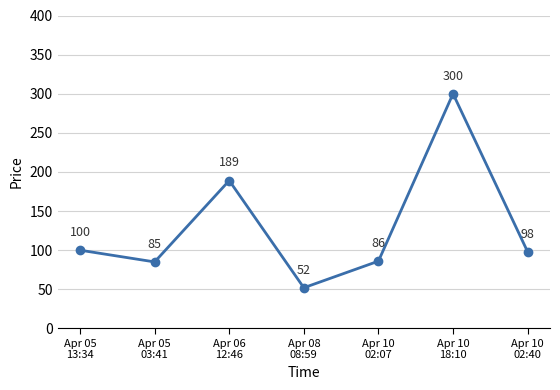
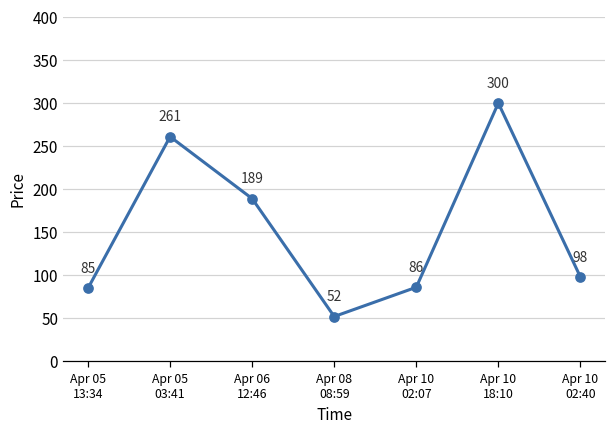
  {
-   "Apr 05 13:34": 100,
-   "Apr 05 03:41": 85,
+   "Apr 05 13:34": 85,
+   "Apr 05 03:41": 261,
    "Apr 06 12:46": 189,
    "Apr 08 08:59": 52,
    "Apr 10 02:07": 86,
    "Apr 10 18:10": 300,
    "Apr 10 02:40": 98
  }
